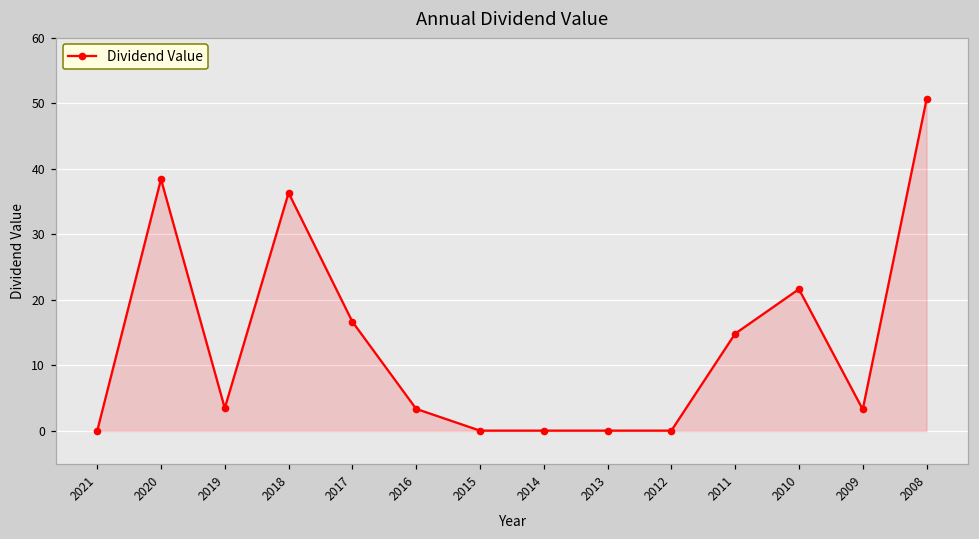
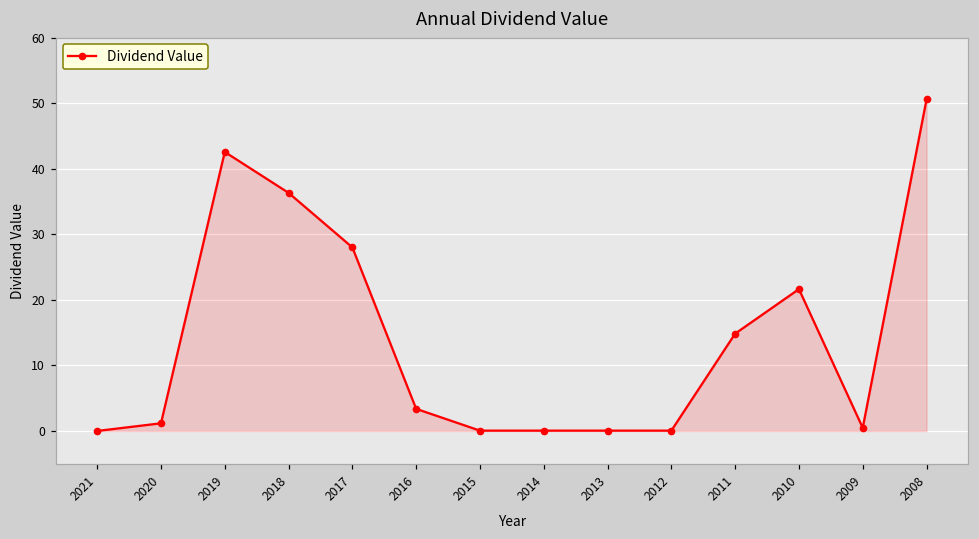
  {
    "2021": 0,
-   "2020": 38,
-   "2019": 3,
+   "2020": 1,
+   "2019": 43,
    "2018": 36,
-   "2017": 17,
+   "2017": 28,
    "2016": 3,
    "2015": 0,
    "2014": 0,
    "2013": 0,
    "2012": 0,
    "2011": 15,
    "2010": 22,
-   "2009": 3,
+   "2009": 0,
    "2008": 51
  }
